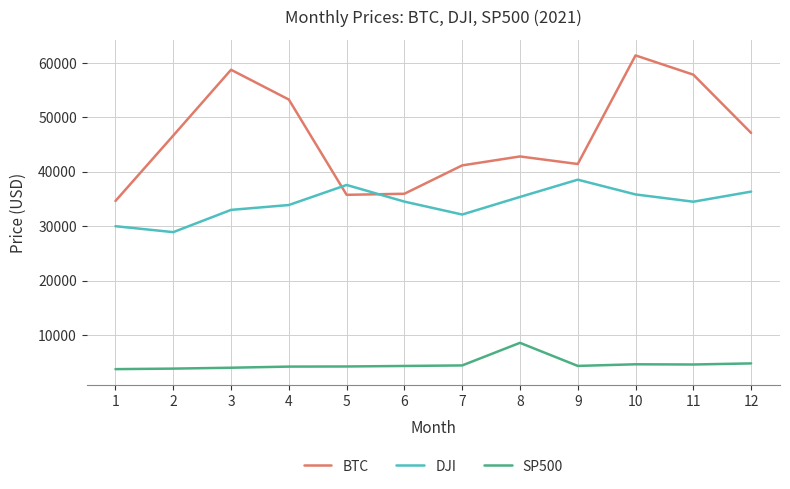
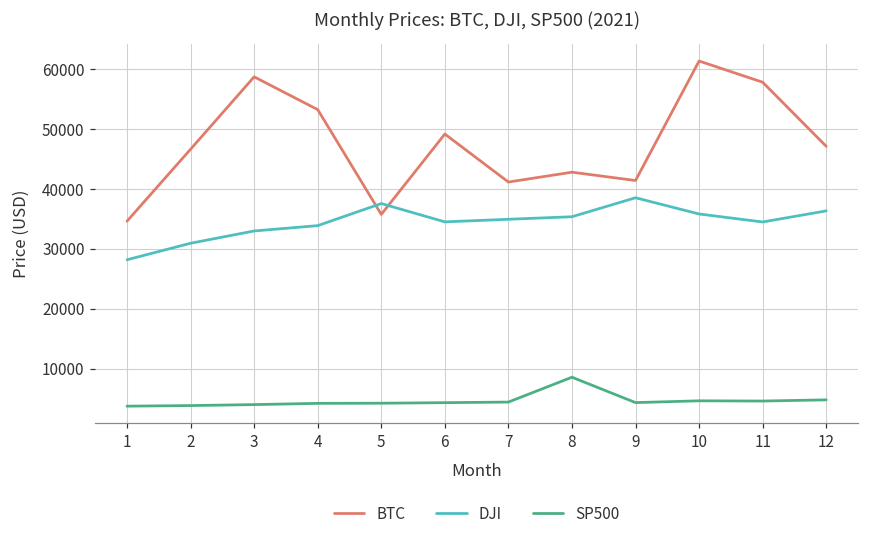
  {
    "BTC": {
      "1": 35000,
      "2": 47000,
      "3": 59000,
      "4": 53000,
      "5": 36000,
-     "6": 36000,
+     "6": 49000,
      "7": 41000,
      "8": 43000,
      "9": 41000,
      "10": 61000,
      "11": 58000,
      "12": 47000
    },
    "DJI": {
-     "1": 30000,
-     "2": 29000,
+     "1": 28000,
+     "2": 31000,
      "3": 33000,
      "4": 34000,
      "5": 38000,
      "6": 35000,
-     "7": 32000,
+     "7": 35000,
      "8": 35000,
      "9": 39000,
      "10": 36000,
      "11": 34000,
      "12": 36000
    },
    "SP500": {
      "1": 4000,
      "2": 4000,
      "3": 4000,
      "4": 4000,
      "5": 4000,
      "6": 4000,
      "7": 4000,
      "8": 9000,
      "9": 4000,
      "10": 5000,
      "11": 5000,
      "12": 5000
    }
  }
